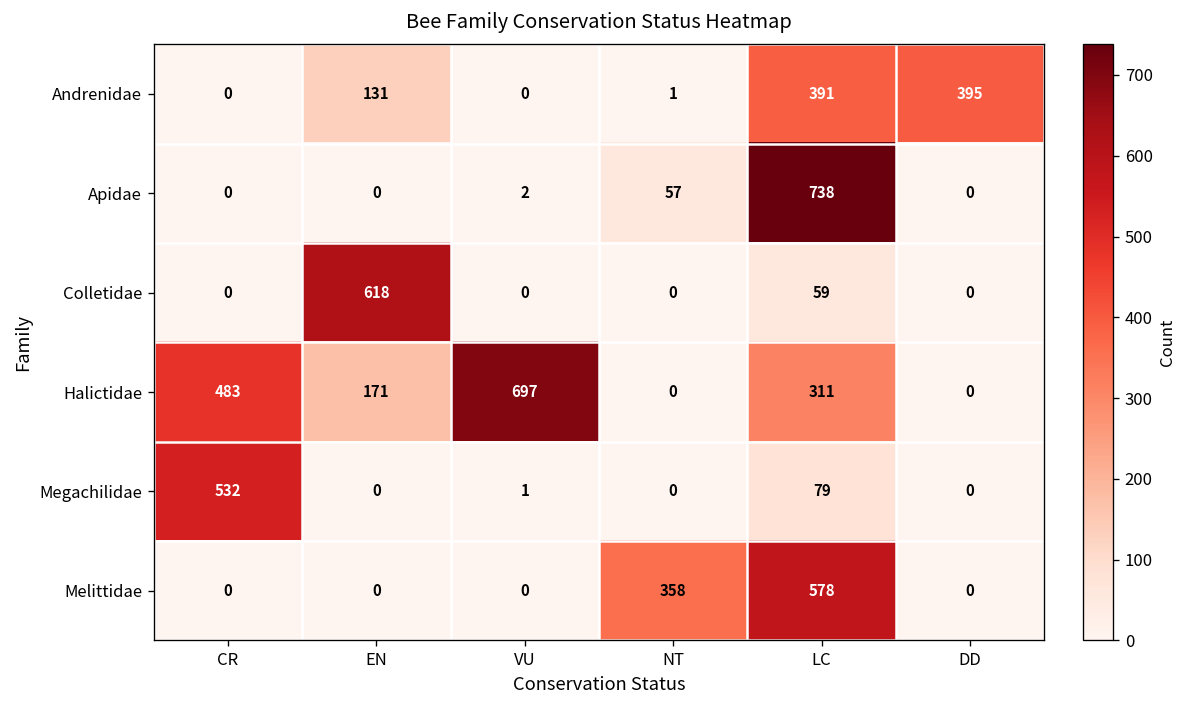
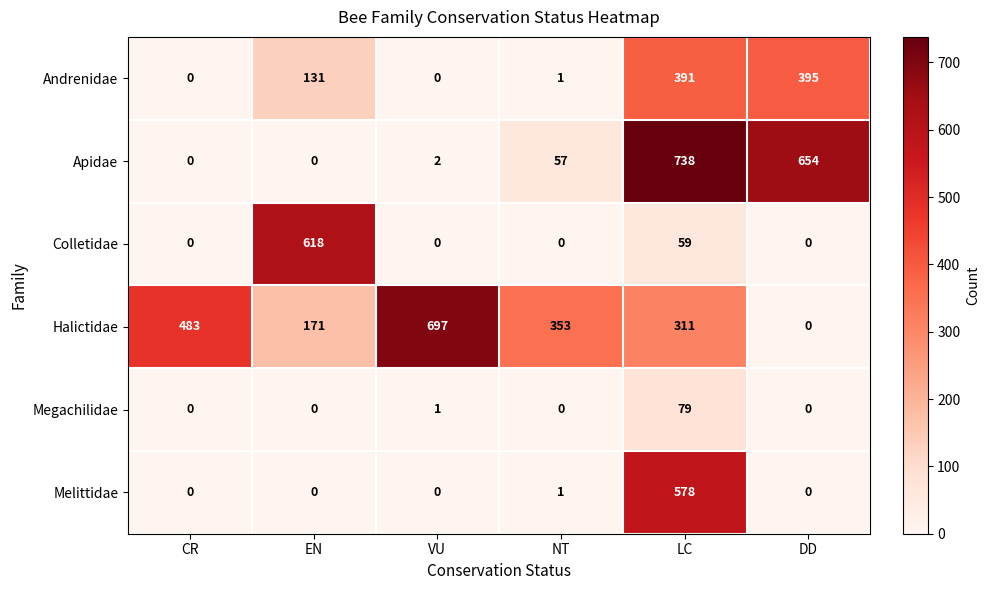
  {
    "Andrenidae": {
      "CR": 0,
      "EN": 131,
      "VU": 0,
      "NT": 1,
      "LC": 391,
      "DD": 395
    },
    "Apidae": {
      "CR": 0,
      "EN": 0,
      "VU": 2,
      "NT": 57,
      "LC": 738,
-     "DD": 0
+     "DD": 654
    },
    "Colletidae": {
      "CR": 0,
      "EN": 618,
      "VU": 0,
      "NT": 0,
      "LC": 59,
      "DD": 0
    },
    "Halictidae": {
      "CR": 483,
      "EN": 171,
      "VU": 697,
-     "NT": 0,
+     "NT": 353,
      "LC": 311,
      "DD": 0
    },
    "Megachilidae": {
-     "CR": 532,
+     "CR": 0,
      "EN": 0,
      "VU": 1,
      "NT": 0,
      "LC": 79,
      "DD": 0
    },
    "Melittidae": {
      "CR": 0,
      "EN": 0,
      "VU": 0,
-     "NT": 358,
+     "NT": 1,
      "LC": 578,
      "DD": 0
    }
  }
